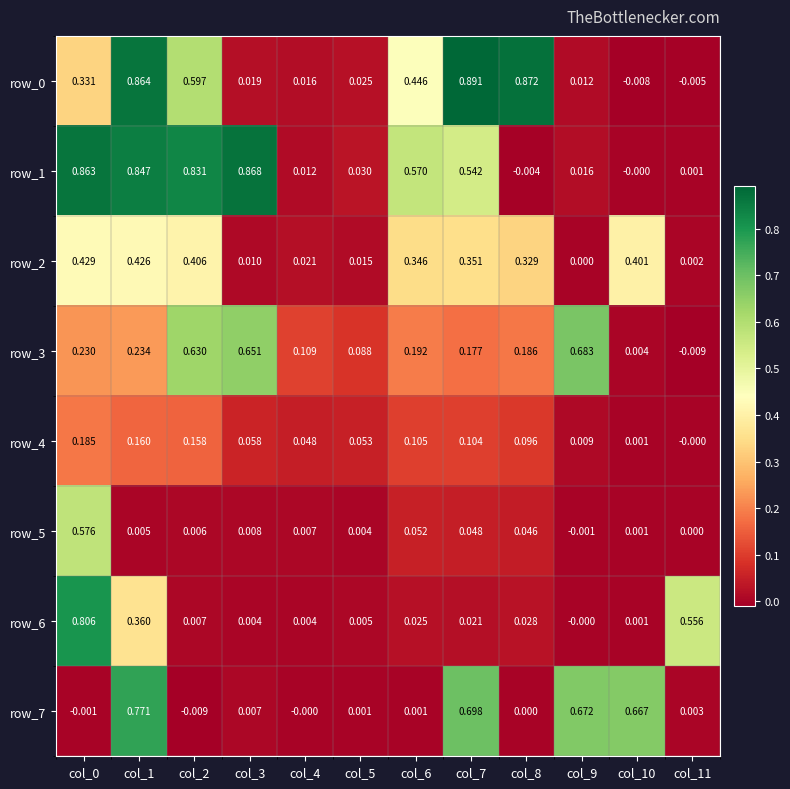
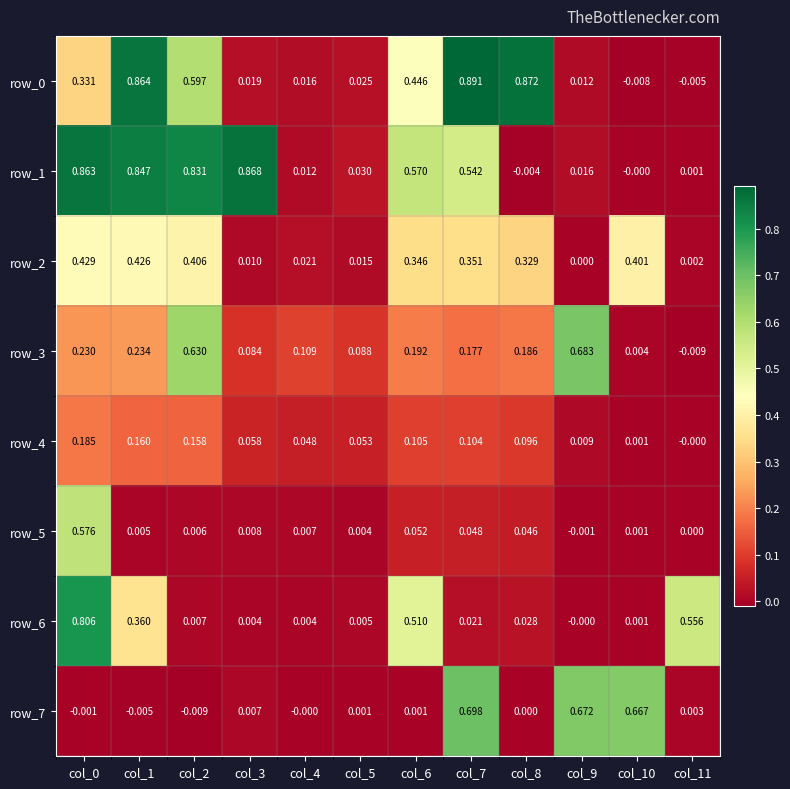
  {
    "row_0": {
      "col_0": 0.331,
      "col_1": 0.864,
      "col_2": 0.597,
      "col_3": 0.019,
      "col_4": 0.016,
      "col_5": 0.025,
      "col_6": 0.446,
      "col_7": 0.891,
      "col_8": 0.872,
      "col_9": 0.012,
      "col_10": -0.008,
      "col_11": -0.005
    },
    "row_1": {
      "col_0": 0.863,
      "col_1": 0.847,
      "col_2": 0.831,
      "col_3": 0.868,
      "col_4": 0.012,
      "col_5": 0.030,
      "col_6": 0.570,
      "col_7": 0.542,
      "col_8": -0.004,
      "col_9": 0.016,
      "col_10": -0.000,
      "col_11": 0.001
    },
    "row_2": {
      "col_0": 0.429,
      "col_1": 0.426,
      "col_2": 0.406,
      "col_3": 0.010,
      "col_4": 0.021,
      "col_5": 0.015,
      "col_6": 0.346,
      "col_7": 0.351,
      "col_8": 0.329,
      "col_9": 0.000,
      "col_10": 0.401,
      "col_11": 0.002
    },
    "row_3": {
      "col_0": 0.230,
      "col_1": 0.234,
      "col_2": 0.630,
-     "col_3": 0.651,
+     "col_3": 0.084,
      "col_4": 0.109,
      "col_5": 0.088,
      "col_6": 0.192,
      "col_7": 0.177,
      "col_8": 0.186,
      "col_9": 0.683,
      "col_10": 0.004,
      "col_11": -0.009
    },
    "row_4": {
      "col_0": 0.185,
      "col_1": 0.160,
      "col_2": 0.158,
      "col_3": 0.058,
      "col_4": 0.048,
      "col_5": 0.053,
      "col_6": 0.105,
      "col_7": 0.104,
      "col_8": 0.096,
      "col_9": 0.009,
      "col_10": 0.001,
      "col_11": -0.000
    },
    "row_5": {
      "col_0": 0.576,
      "col_1": 0.005,
      "col_2": 0.006,
      "col_3": 0.008,
      "col_4": 0.007,
      "col_5": 0.004,
      "col_6": 0.052,
      "col_7": 0.048,
      "col_8": 0.046,
      "col_9": -0.001,
      "col_10": 0.001,
      "col_11": 0.000
    },
    "row_6": {
      "col_0": 0.806,
      "col_1": 0.360,
      "col_2": 0.007,
      "col_3": 0.004,
      "col_4": 0.004,
      "col_5": 0.005,
-     "col_6": 0.025,
+     "col_6": 0.510,
      "col_7": 0.021,
      "col_8": 0.028,
      "col_9": -0.000,
      "col_10": 0.001,
      "col_11": 0.556
    },
    "row_7": {
      "col_0": -0.001,
-     "col_1": 0.771,
+     "col_1": -0.005,
      "col_2": -0.009,
      "col_3": 0.007,
      "col_4": -0.000,
      "col_5": 0.001,
      "col_6": 0.001,
      "col_7": 0.698,
      "col_8": 0.000,
      "col_9": 0.672,
      "col_10": 0.667,
      "col_11": 0.003
    }
  }
